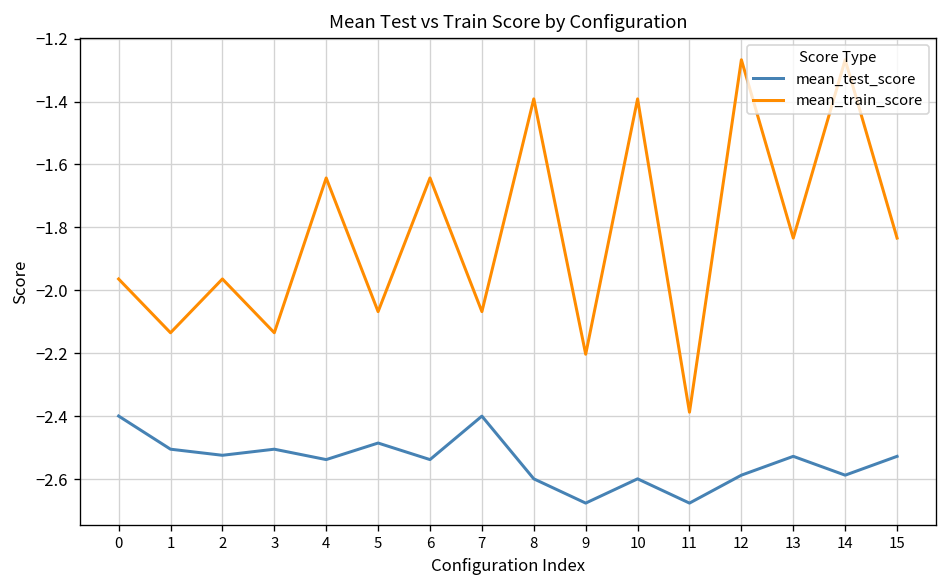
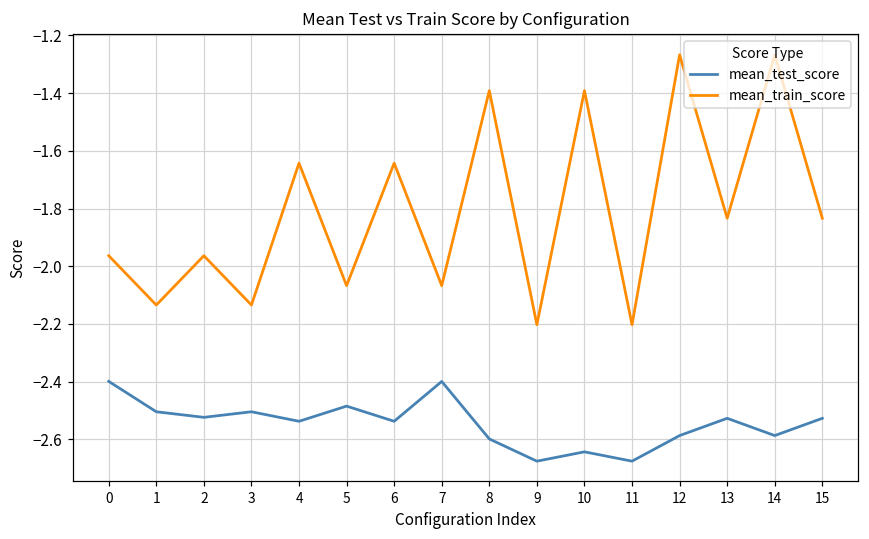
  {
    "mean_test_score": {
      "0": -2.40,
      "1": -2.50,
      "2": -2.52,
      "3": -2.50,
      "4": -2.54,
      "5": -2.48,
      "6": -2.54,
      "7": -2.40,
      "8": -2.60,
      "9": -2.68,
-     "10": -2.60,
+     "10": -2.64,
      "11": -2.68,
      "12": -2.59,
      "13": -2.53,
      "14": -2.59,
      "15": -2.53
    },
    "mean_train_score": {
      "0": -1.96,
      "1": -2.13,
      "2": -1.96,
      "3": -2.13,
      "4": -1.64,
      "5": -2.07,
      "6": -1.64,
      "7": -2.07,
      "8": -1.39,
      "9": -2.20,
      "10": -1.39,
-     "11": -2.39,
+     "11": -2.20,
      "12": -1.27,
      "13": -1.83,
      "15": -1.83
    }
  }
